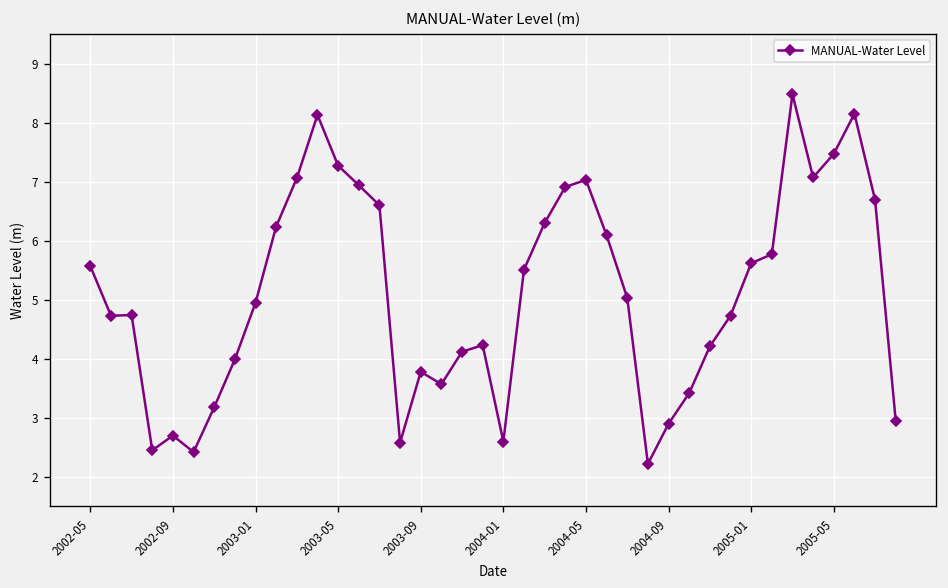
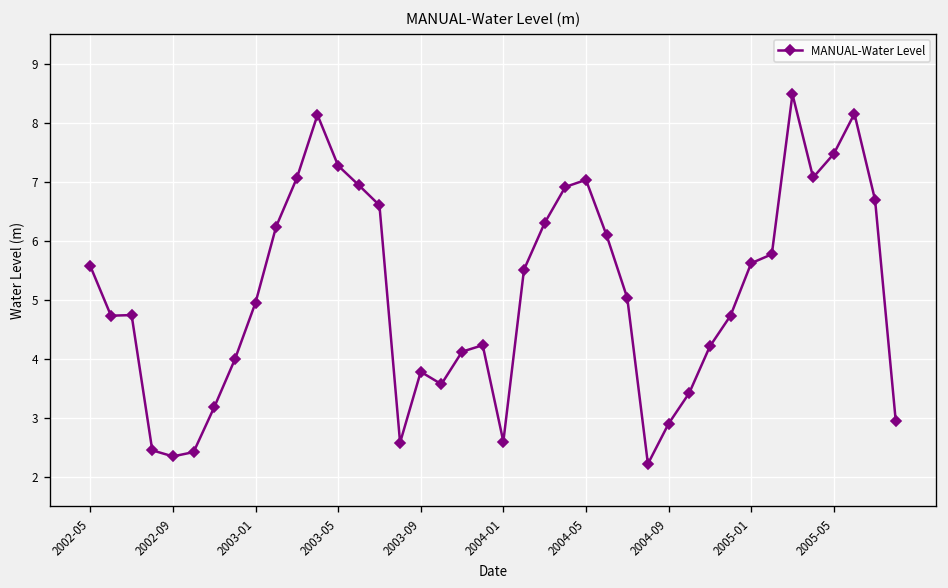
  {
    "2002-05": 5.6,
-   "2002-09": 2.7,
+   "2002-09": 2.3,
    "2003-01": 5.0,
    "2003-05": 7.3,
    "2003-09": 3.8,
    "2004-01": 2.6,
    "2004-05": 7.0,
    "2004-09": 2.9,
    "2005-01": 5.6,
    "2005-05": 7.5
  }
